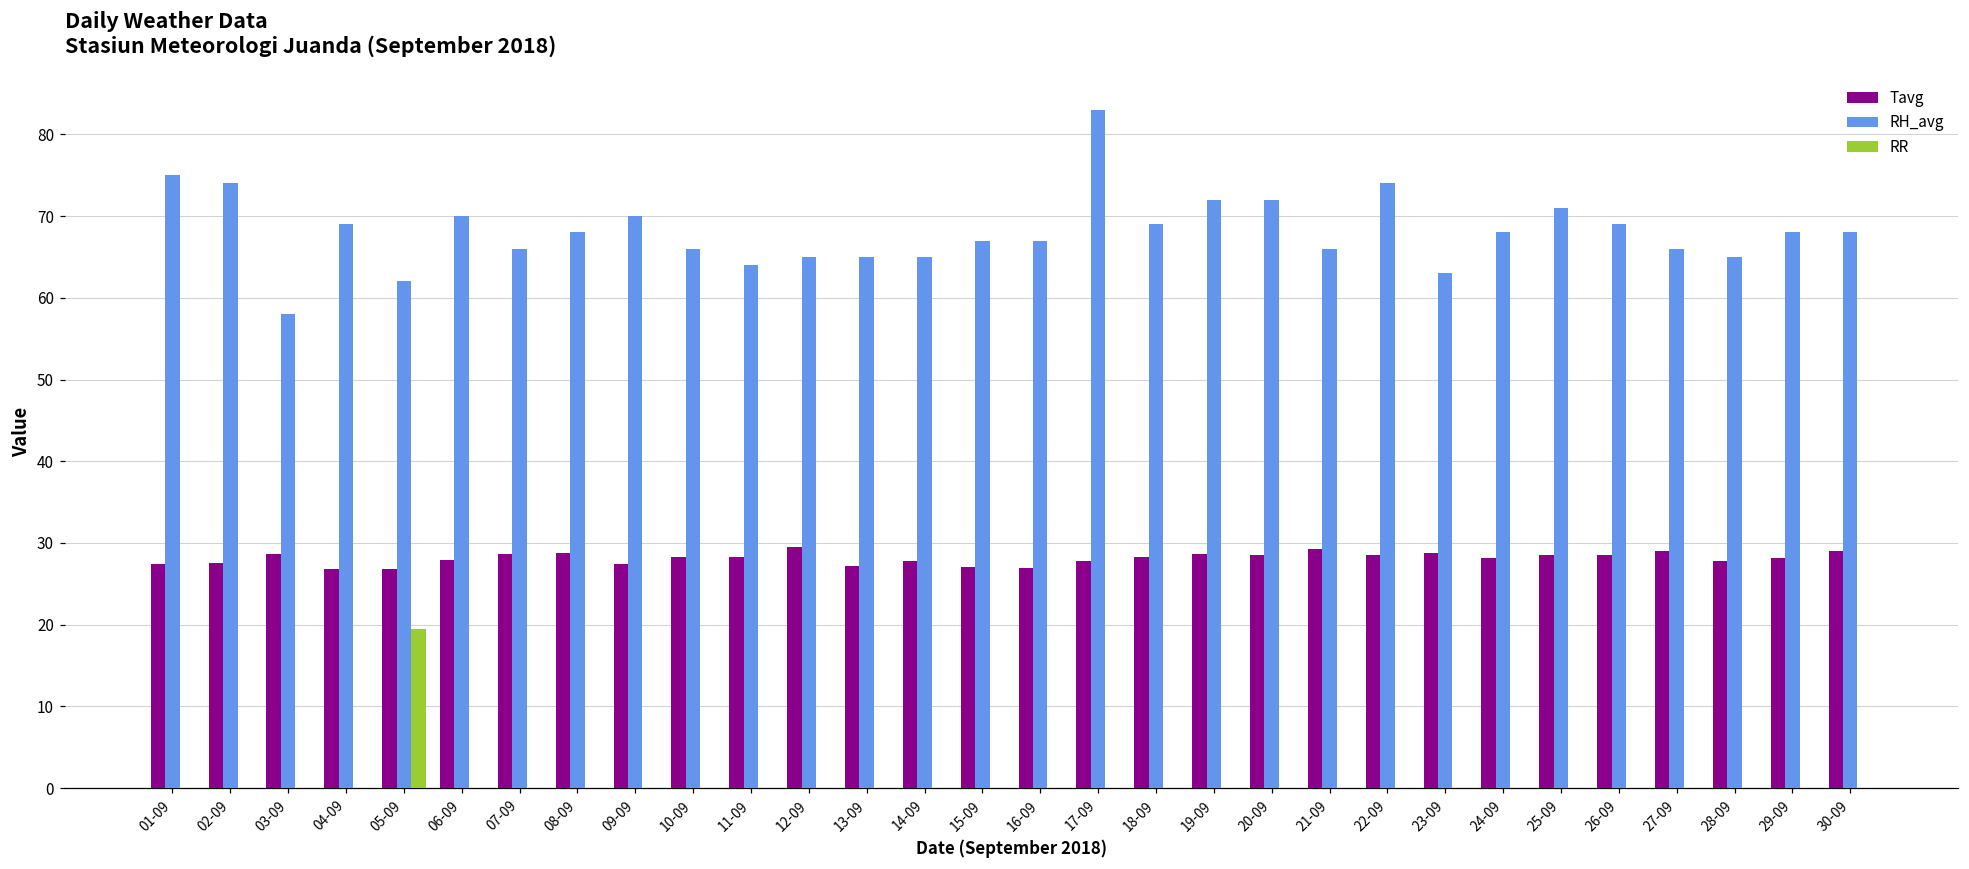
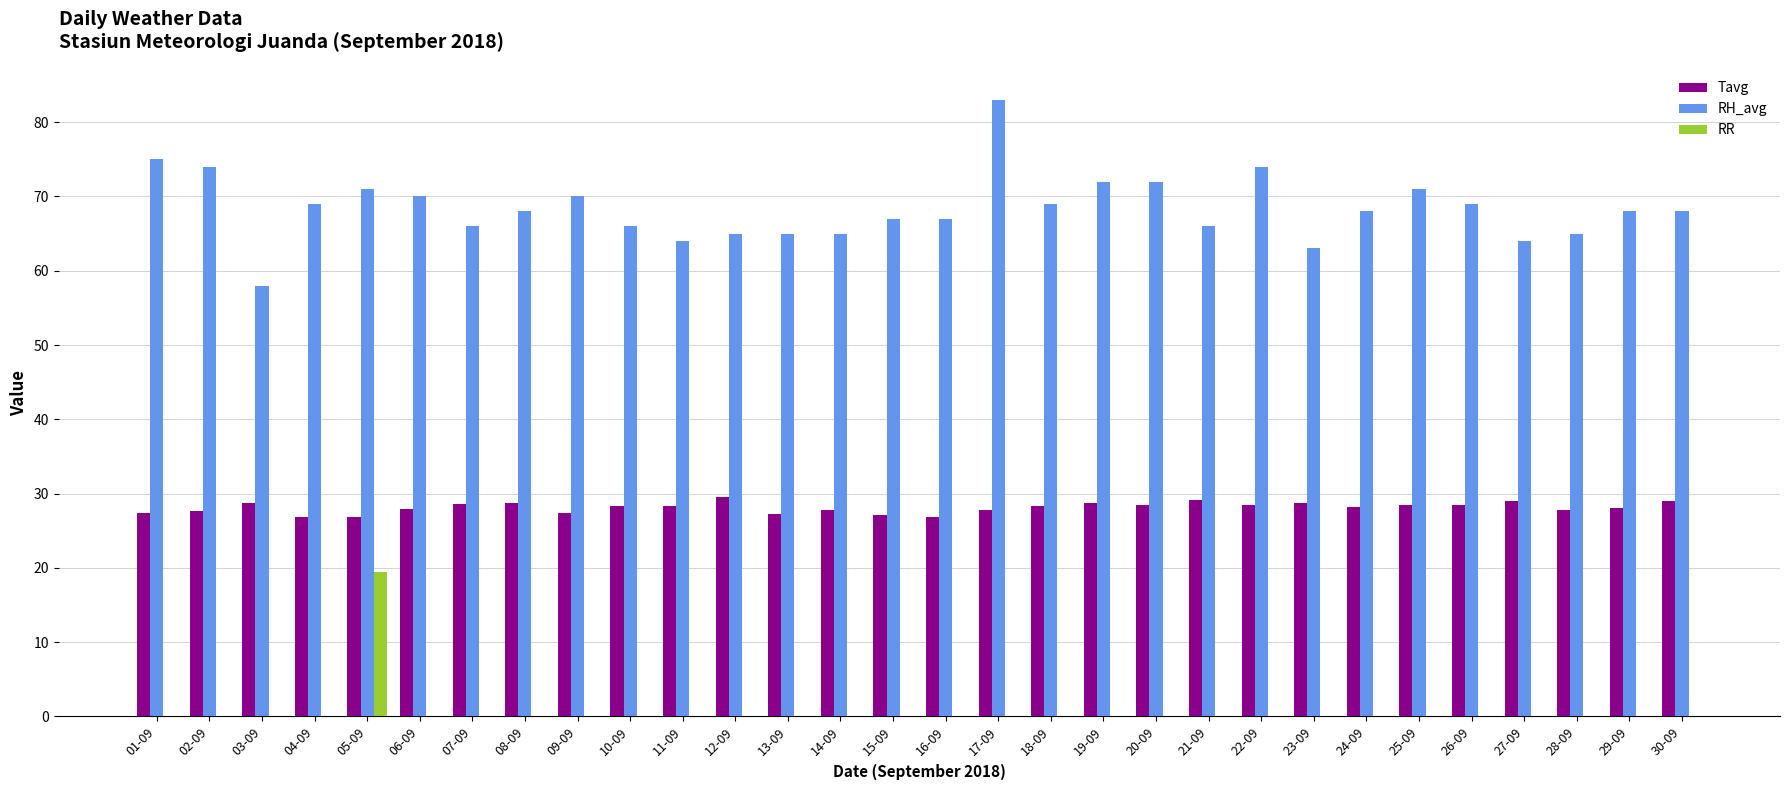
  {
    "Tavg": {
      "01-09": 27,
      "02-09": 28,
      "03-09": 29,
      "04-09": 27,
      "05-09": 27,
      "06-09": 28,
      "07-09": 29,
      "08-09": 29,
      "09-09": 27,
      "10-09": 28,
      "11-09": 28,
      "12-09": 30,
      "13-09": 27,
      "14-09": 28,
      "15-09": 27,
      "16-09": 27,
      "17-09": 28,
      "18-09": 28,
      "19-09": 29,
      "20-09": 29,
      "21-09": 29,
      "22-09": 29,
      "23-09": 29,
      "24-09": 28,
      "25-09": 29,
      "26-09": 29,
      "27-09": 29,
      "28-09": 28,
      "29-09": 28,
      "30-09": 29
    },
    "RH_avg": {
      "01-09": 75,
      "02-09": 74,
      "03-09": 58,
      "04-09": 69,
-     "05-09": 62,
+     "05-09": 71,
      "06-09": 70,
      "07-09": 66,
      "08-09": 68,
      "09-09": 70,
      "10-09": 66,
      "11-09": 64,
      "12-09": 65,
      "13-09": 65,
      "14-09": 65,
      "15-09": 67,
      "16-09": 67,
      "17-09": 83,
      "18-09": 69,
      "19-09": 72,
      "20-09": 72,
      "21-09": 66,
      "22-09": 74,
      "23-09": 63,
      "24-09": 68,
      "25-09": 71,
      "26-09": 69,
-     "27-09": 66,
+     "27-09": 64,
      "28-09": 65,
      "29-09": 68,
      "30-09": 68
    },
    "RR": {
      "01-09": 0,
      "02-09": 0,
      "03-09": 0,
      "04-09": 0,
      "05-09": 20,
      "06-09": 0,
      "07-09": 0,
      "08-09": 0,
      "09-09": 0,
      "10-09": 0,
      "11-09": 0,
      "12-09": 0,
      "13-09": 0,
      "14-09": 0,
      "15-09": 0,
      "16-09": 0,
      "17-09": 0,
      "18-09": 0,
      "19-09": 0,
      "20-09": 0,
      "21-09": 0,
      "22-09": 0,
      "23-09": 0,
      "24-09": 0,
      "25-09": 0,
      "26-09": 0,
      "27-09": 0,
      "28-09": 0,
      "29-09": 0,
      "30-09": 0
    }
  }
